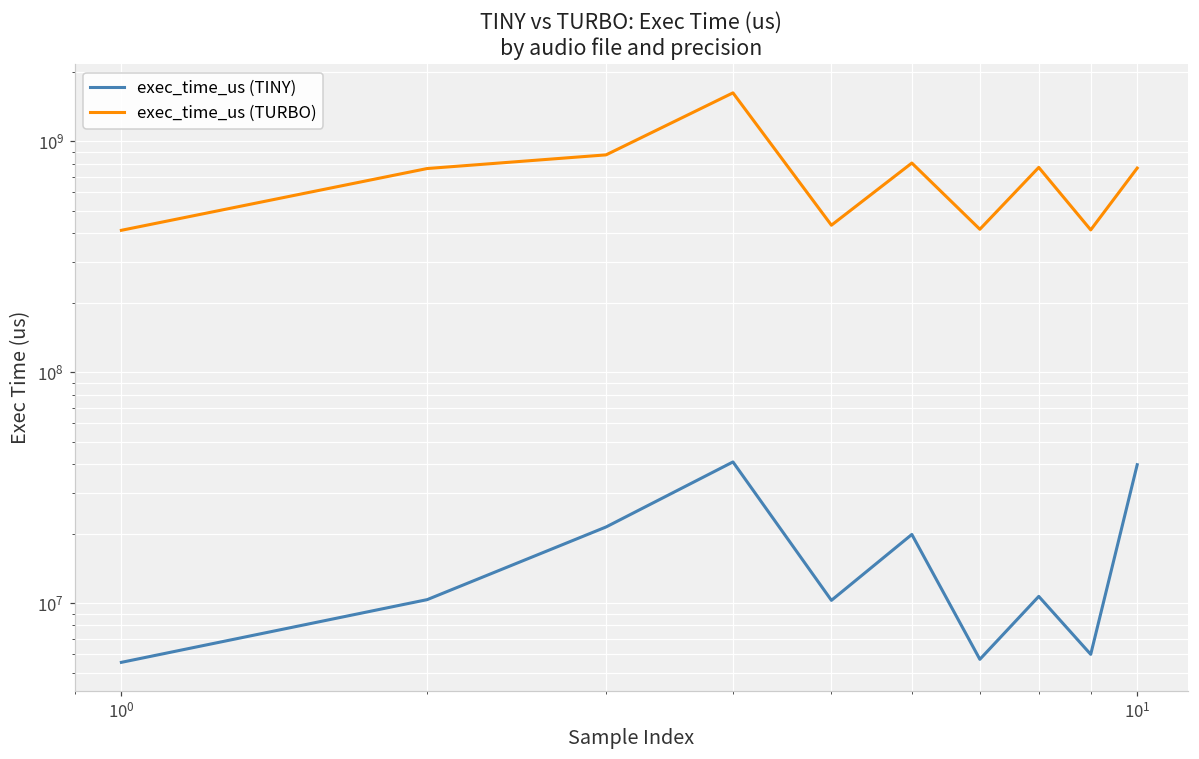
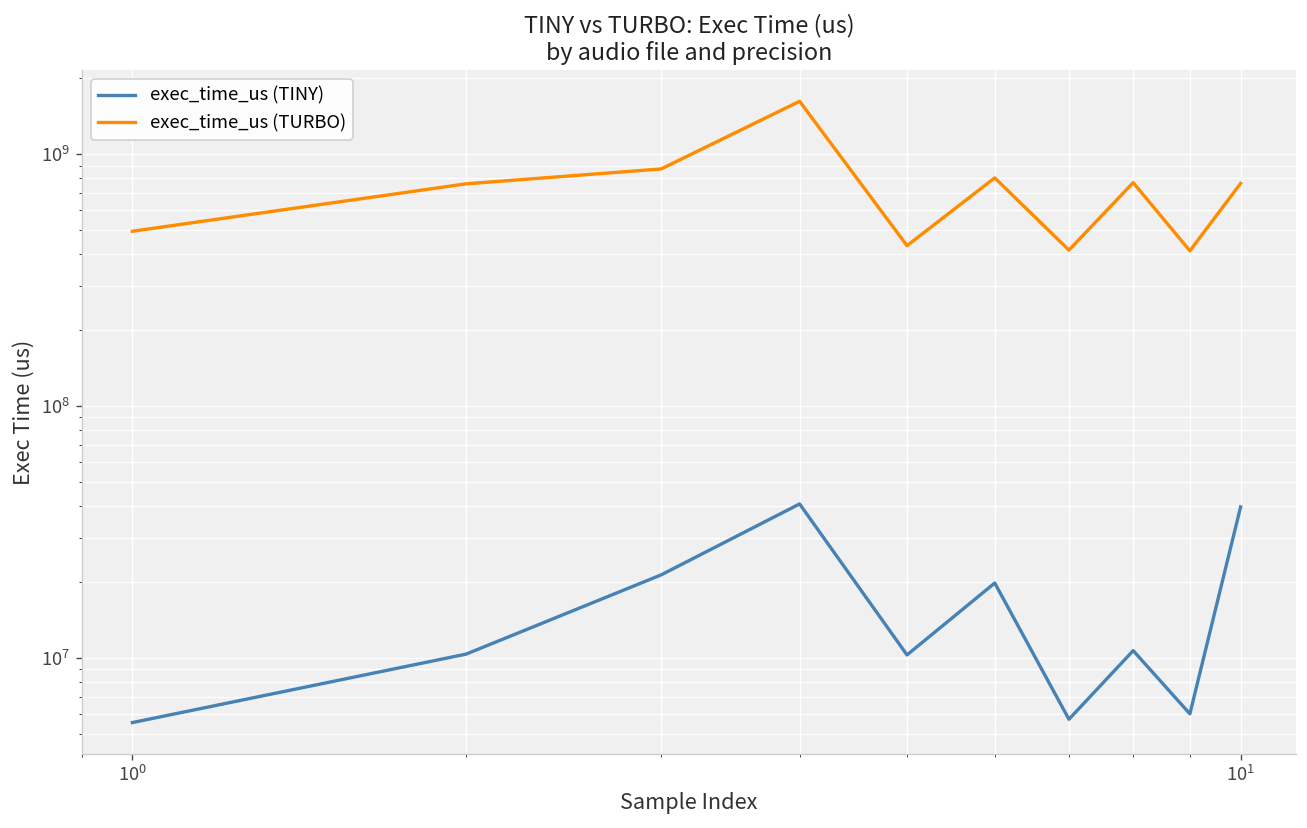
  {
    "exec_time_us (TINY)": {
      "10^0": 5500000,
      "10^1": 40000000
    },
    "exec_time_us (TURBO)": {
-     "10^0": 410000000,
+     "10^0": 490000000,
      "10^1": 760000000
    }
  }
